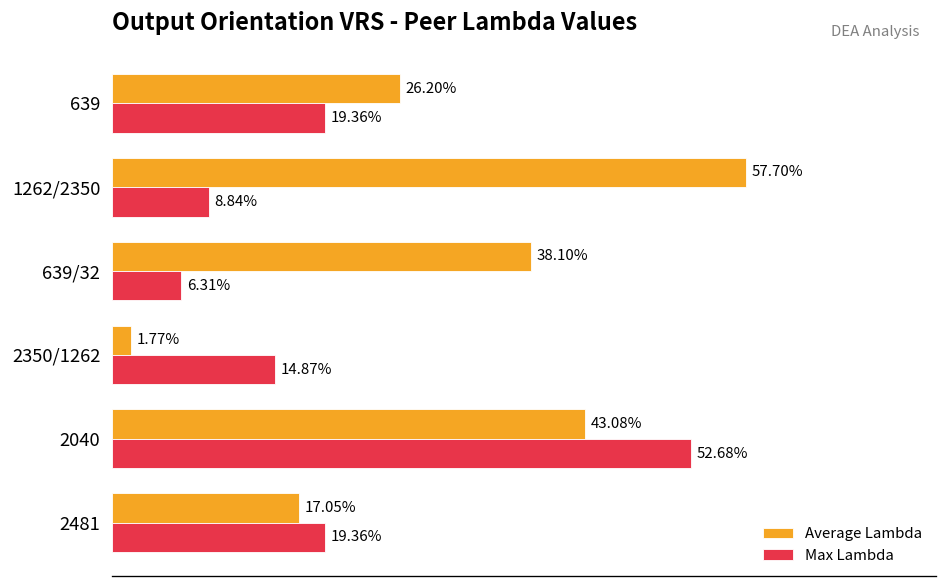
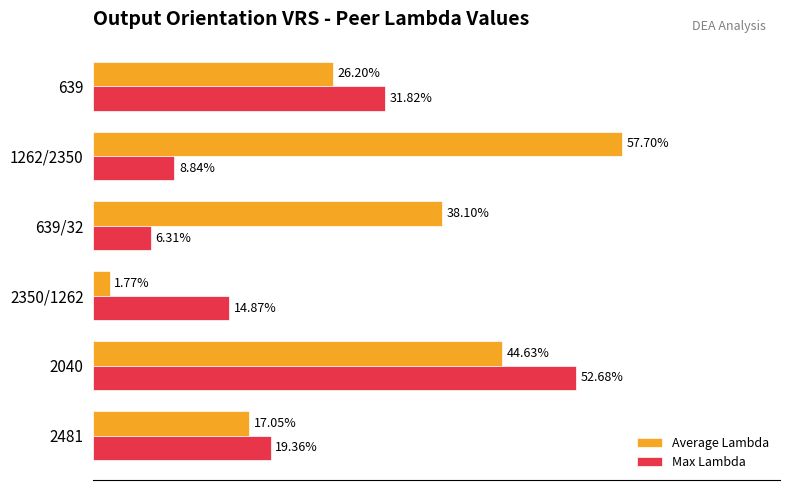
  {
    "Average Lambda": {
      "639": "26.20%",
      "1262/2350": "57.70%",
      "639/32": "38.10%",
      "2350/1262": "1.77%",
-     "2040": "43.08%",
+     "2040": "44.63%",
      "2481": "17.05%"
    },
    "Max Lambda": {
-     "639": "19.36%",
+     "639": "31.82%",
      "1262/2350": "8.84%",
      "639/32": "6.31%",
      "2350/1262": "14.87%",
      "2040": "52.68%",
      "2481": "19.36%"
    }
  }
